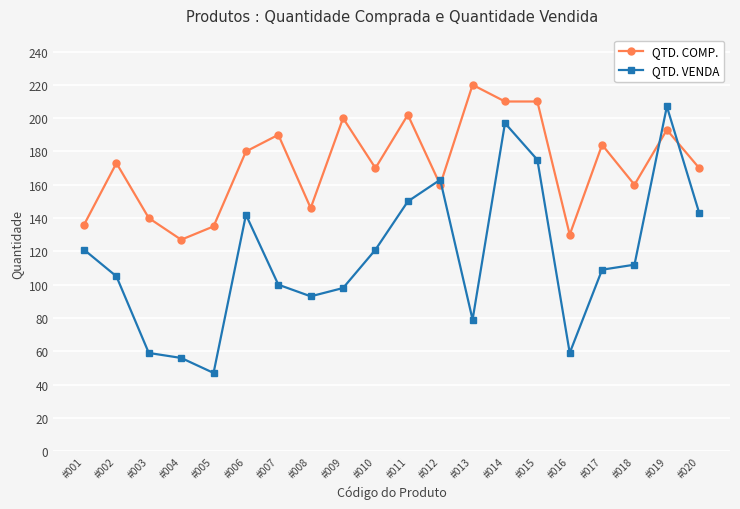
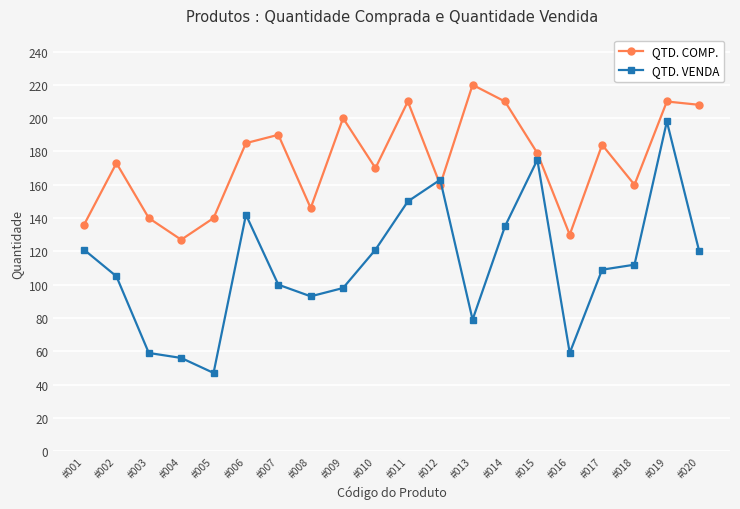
  {
    "QTD. COMP.": {
      "#001": 136,
      "#002": 173,
      "#003": 140,
      "#004": 127,
-     "#005": 135,
-     "#006": 180,
+     "#005": 140,
+     "#006": 185,
      "#007": 190,
      "#008": 146,
      "#009": 200,
      "#010": 170,
-     "#011": 202,
+     "#011": 210,
      "#012": 160,
      "#013": 220,
      "#014": 210,
-     "#015": 210,
+     "#015": 179,
      "#016": 130,
      "#017": 184,
      "#018": 160,
-     "#019": 193,
-     "#020": 170
+     "#019": 210,
+     "#020": 208
    },
    "QTD. VENDA": {
      "#001": 121,
      "#002": 105,
      "#003": 59,
      "#004": 56,
      "#005": 47,
      "#006": 142,
      "#007": 100,
      "#008": 93,
      "#009": 98,
      "#010": 121,
      "#011": 150,
      "#012": 163,
      "#013": 79,
-     "#014": 197,
+     "#014": 135,
      "#015": 175,
      "#016": 59,
      "#017": 109,
      "#018": 112,
-     "#019": 207,
-     "#020": 143
+     "#019": 198,
+     "#020": 120
    }
  }
